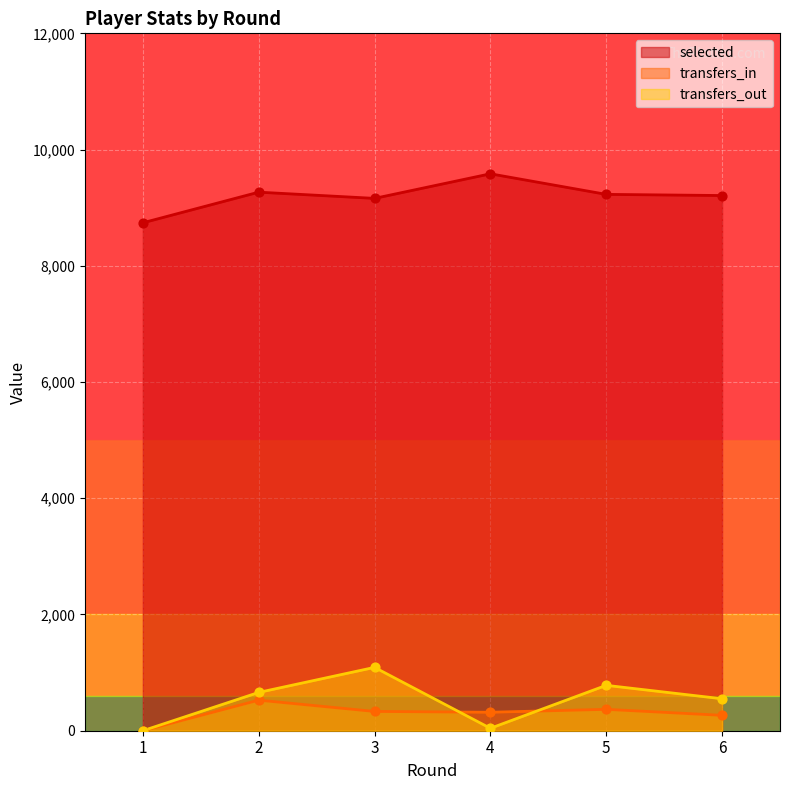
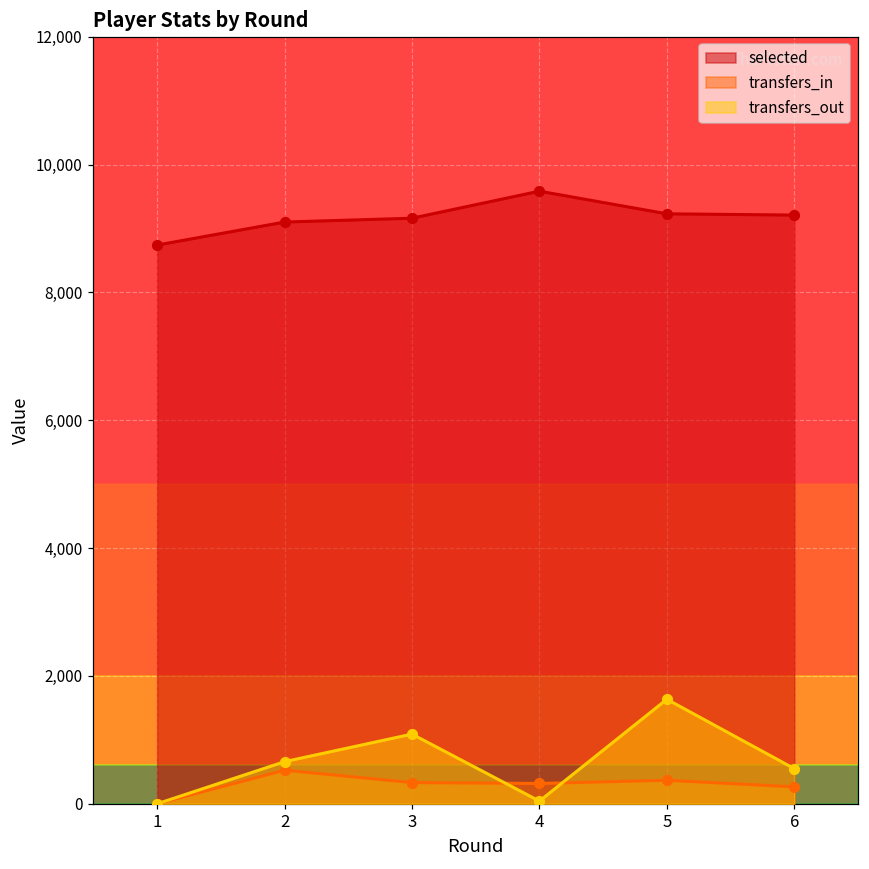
  {
    "selected": {
      "1": "8,700",
-     "2": "9,300",
+     "2": "9,100",
      "3": "9,200",
      "4": "9,600",
      "5": "9,200",
      "6": "9,200"
    },
    "transfers_in": {
      "2": "500",
      "3": "300",
      "4": "300",
      "5": "400",
      "6": "300"
    },
    "transfers_out": {
      "2": "700",
      "3": "1,100",
      "4": "0",
-     "5": "800",
+     "5": "1,600",
      "6": "600"
    }
  }
